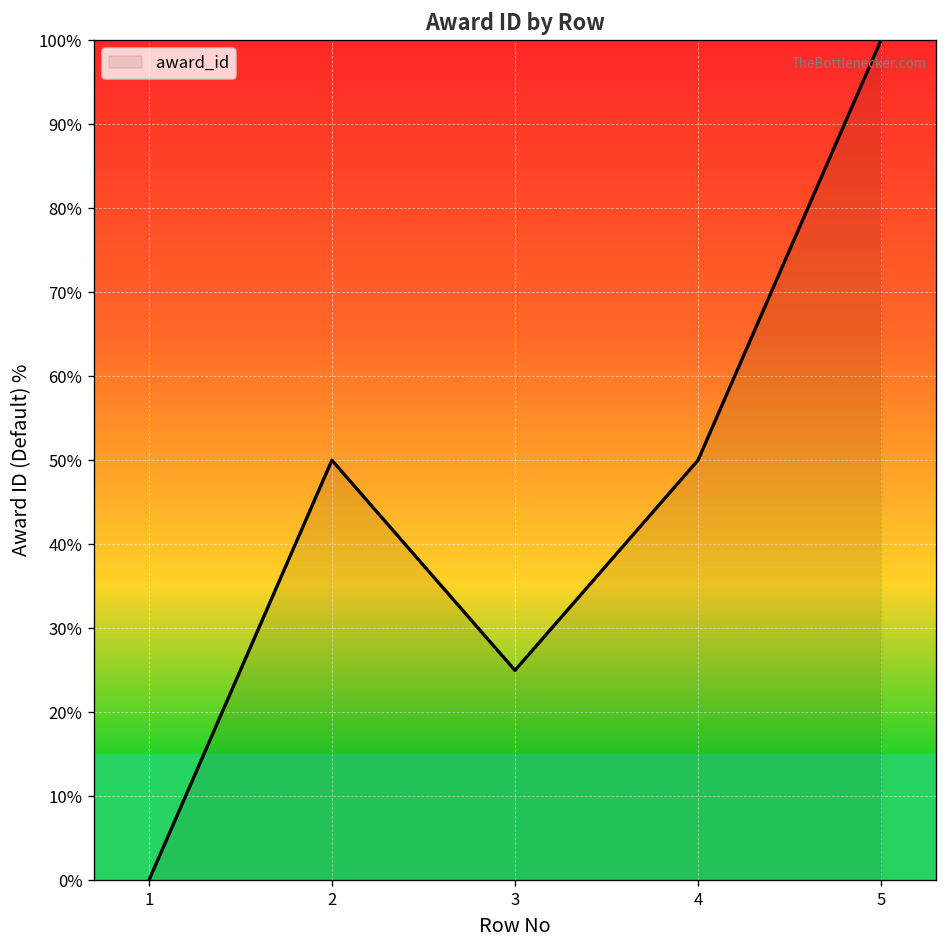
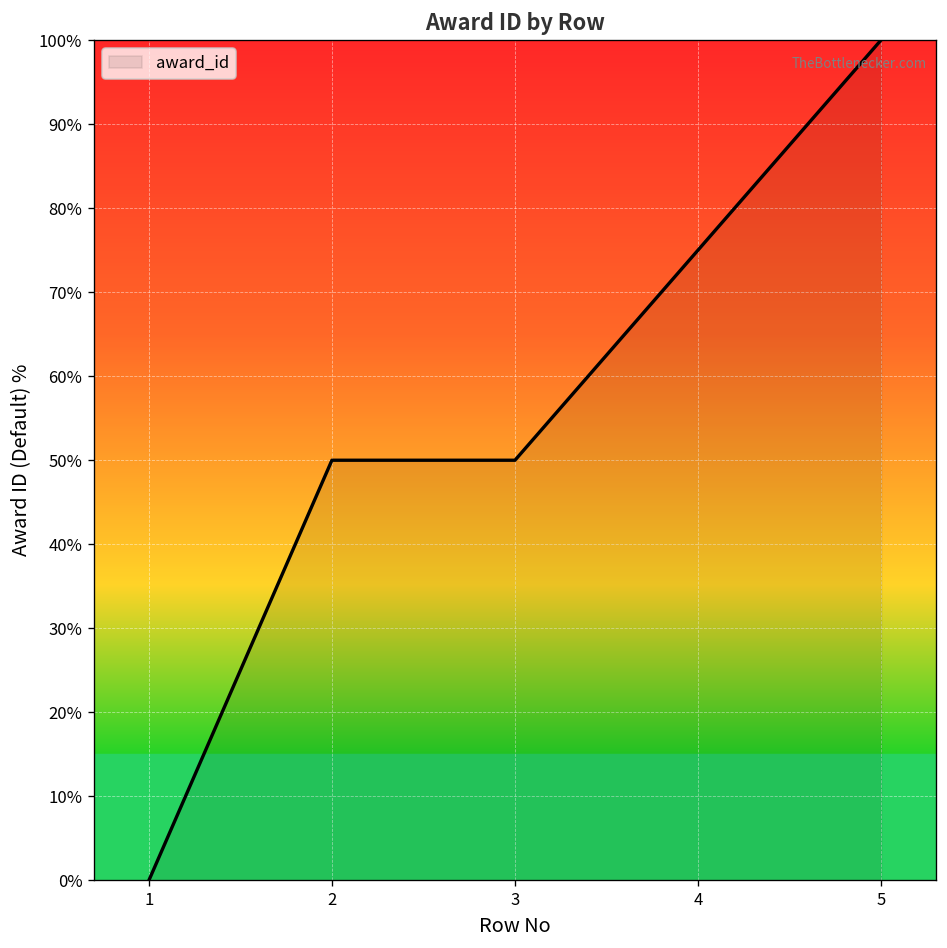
  {
    "1": "0%",
    "2": "50%",
-   "3": "25%",
-   "4": "50%",
+   "3": "50%",
+   "4": "75%",
    "5": "100%"
  }
